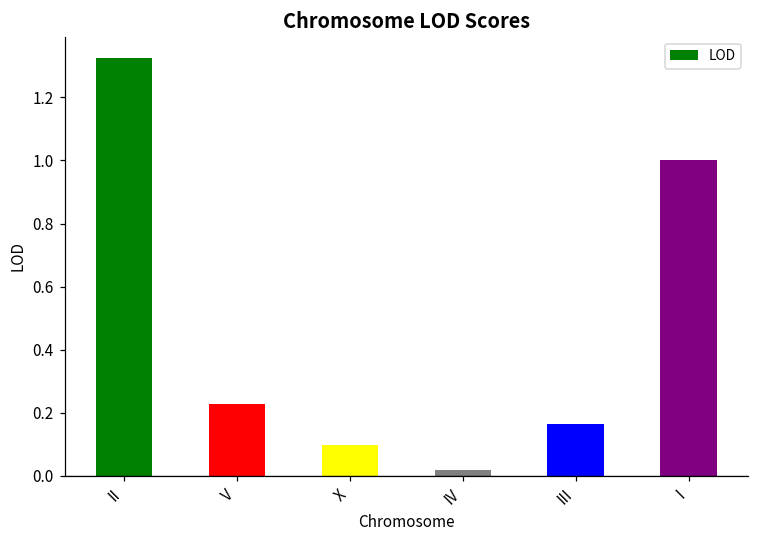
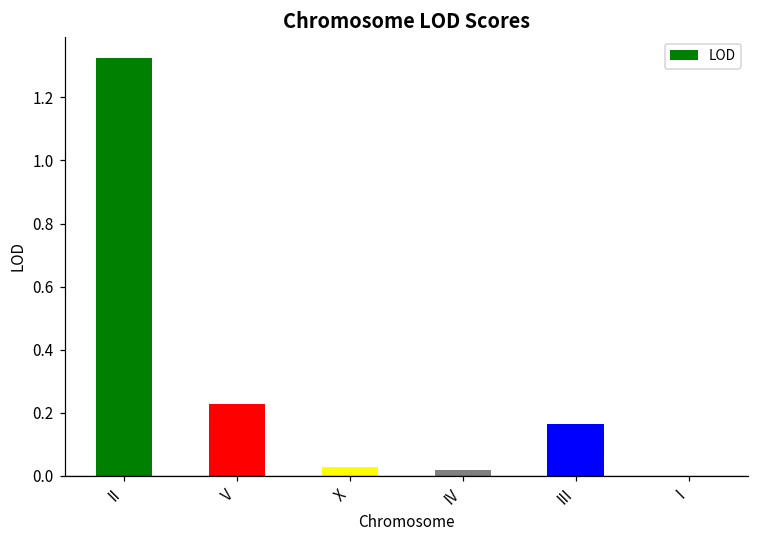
  {
    "II": 1.33,
    "V": 0.23,
-   "X": 0.10,
+   "X": 0.03,
    "IV": 0.02,
    "III": 0.16,
-   "I": 1
+   "I": 0
  }
